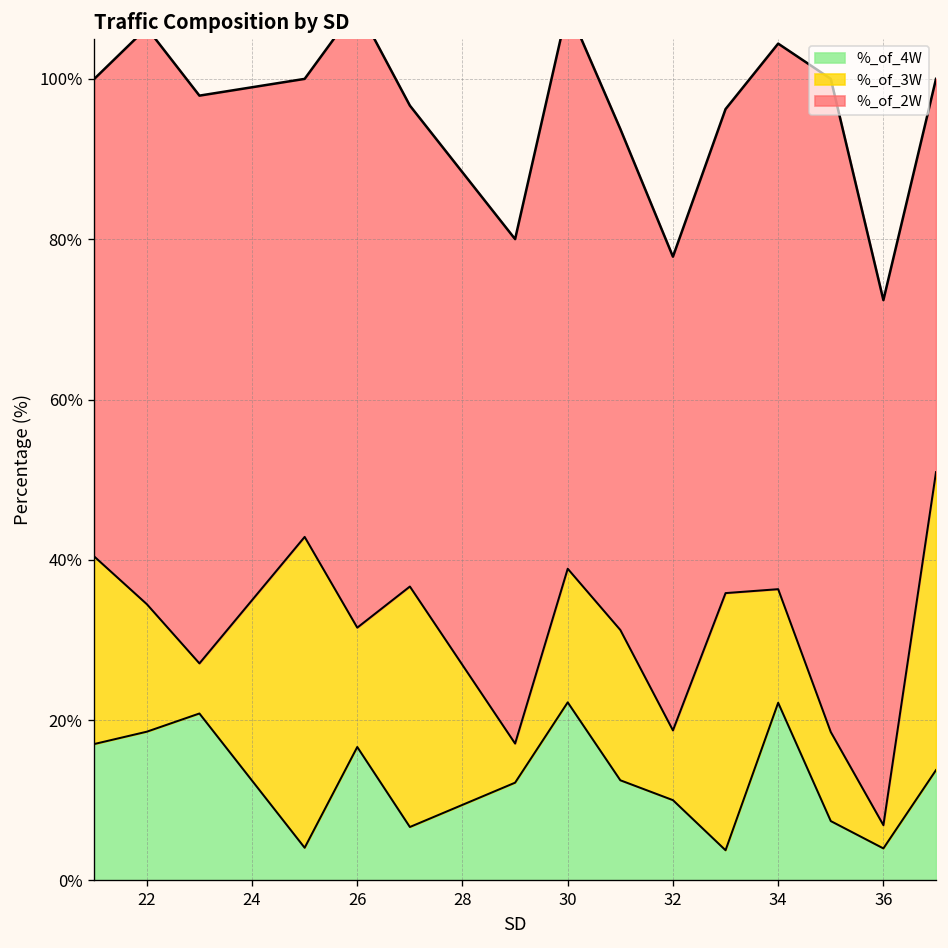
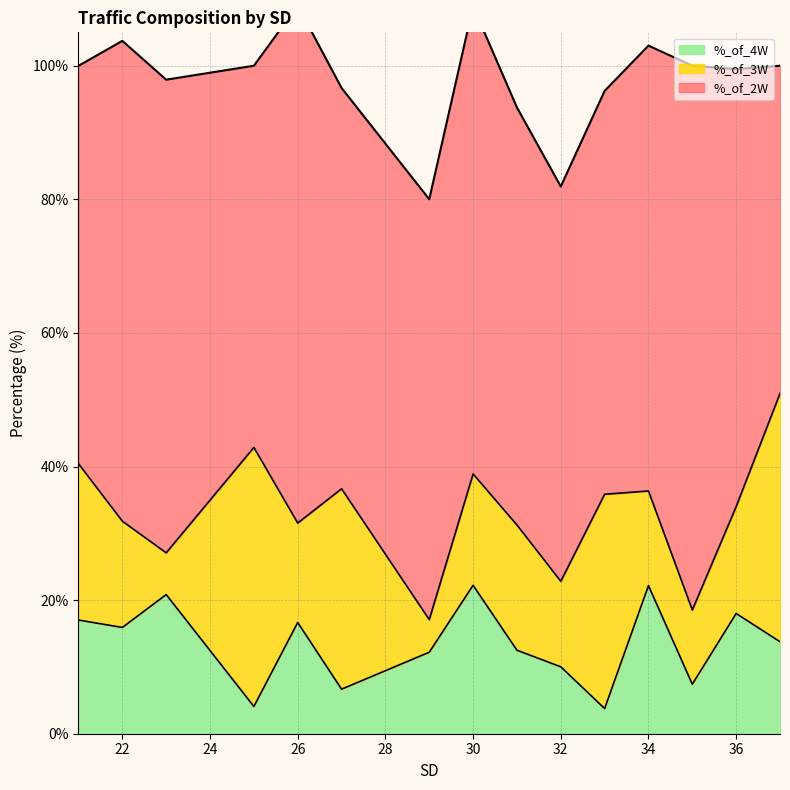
  {
    "%_of_4W": {
-     "22": "19%",
+     "22": "16%",
      "26": "17%",
      "30": "22%",
      "32": "10%",
      "34": "22%",
-     "36": "4%"
+     "36": "18%"
    },
    "%_of_3W": {
      "22": "16%",
      "26": "15%",
      "30": "17%",
-     "32": "9%",
+     "32": "13%",
      "34": "14%",
-     "36": "3%"
+     "36": "16%"
    },
    "%_of_2W": {
      "32": "59%",
-     "34": "68%"
+     "34": "67%"
    }
  }
